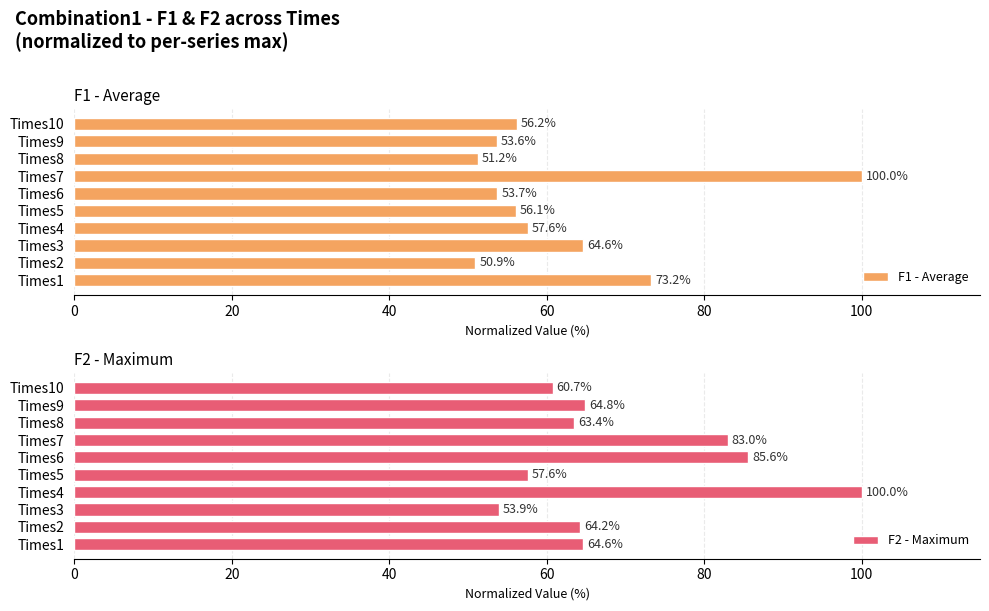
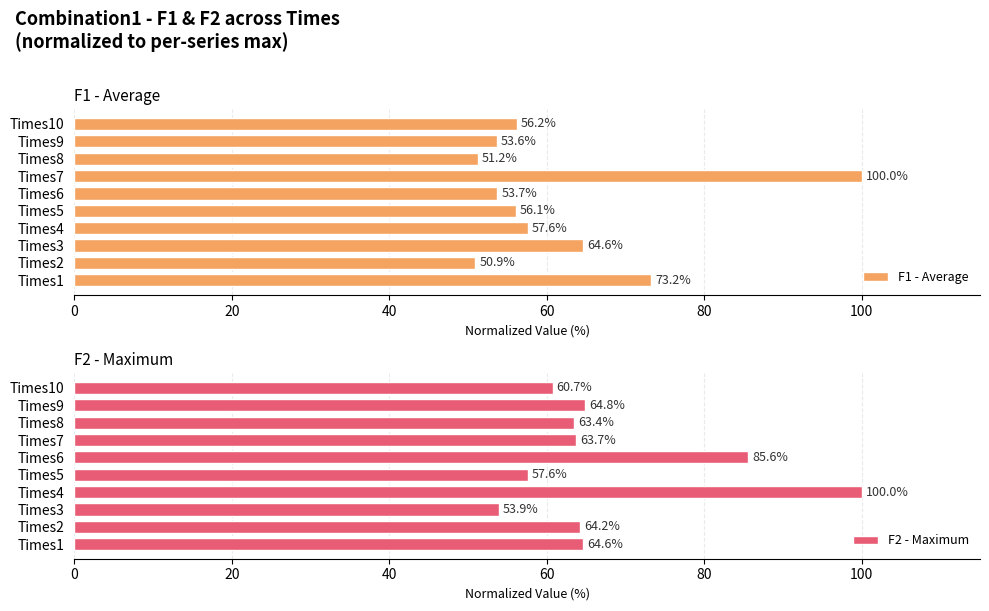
  {
    "F1 - Average": {
      "Times10": "56.2%",
      "Times9": "53.6%",
      "Times8": "51.2%",
      "Times7": "100.0%",
      "Times6": "53.7%",
      "Times5": "56.1%",
      "Times4": "57.6%",
      "Times3": "64.6%",
      "Times2": "50.9%",
      "Times1": "73.2%"
    },
    "F2 - Maximum": {
      "Times10": "60.7%",
      "Times9": "64.8%",
      "Times8": "63.4%",
-     "Times7": "83.0%",
+     "Times7": "63.7%",
      "Times6": "85.6%",
      "Times5": "57.6%",
      "Times4": "100.0%",
      "Times3": "53.9%",
      "Times2": "64.2%",
      "Times1": "64.6%"
    }
  }
